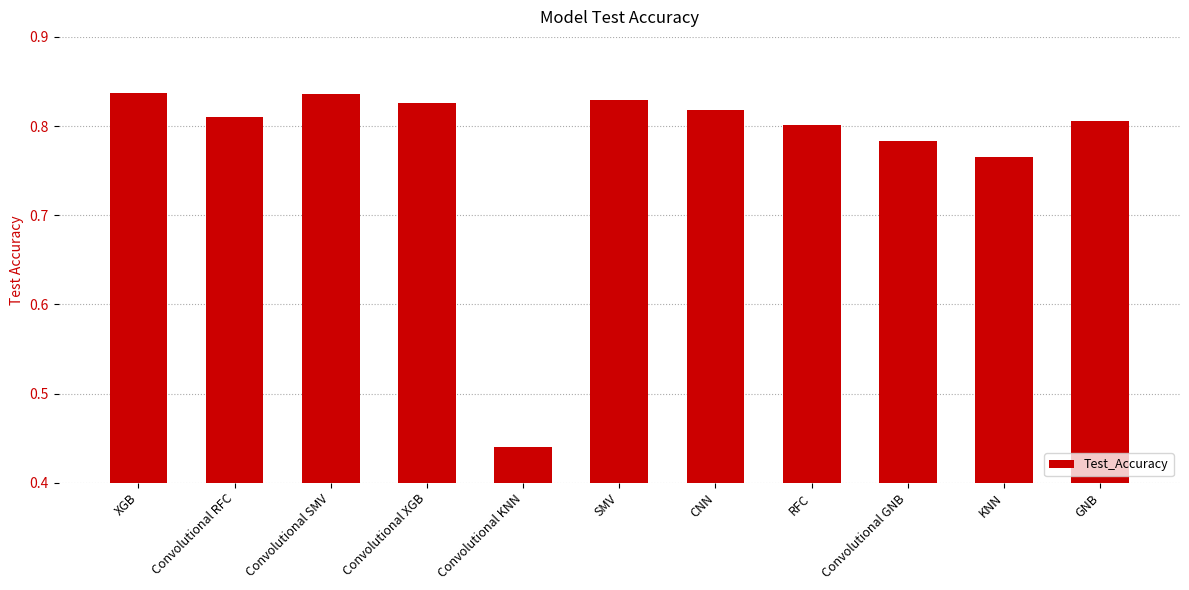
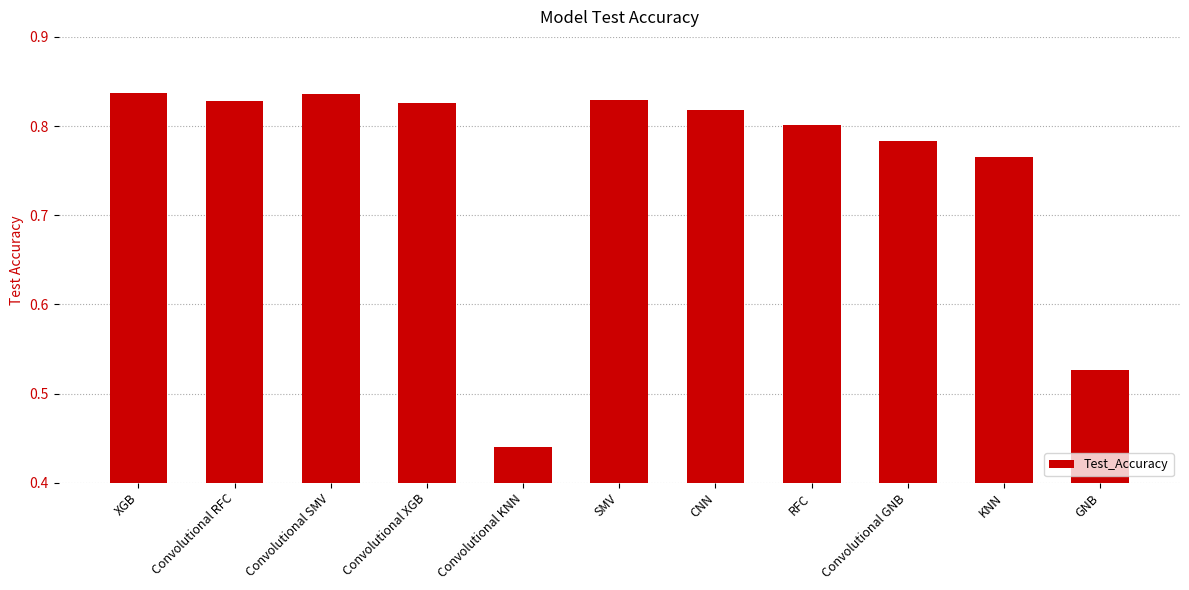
  {
    "XGB": 0.84,
-   "Convolutional RFC": 0.81,
+   "Convolutional RFC": 0.83,
    "Convolutional SMV": 0.84,
    "Convolutional XGB": 0.83,
    "Convolutional KNN": 0.44,
    "SMV": 0.83,
    "CNN": 0.82,
    "RFC": 0.80,
    "Convolutional GNB": 0.78,
    "KNN": 0.77,
-   "GNB": 0.81
+   "GNB": 0.53
  }
